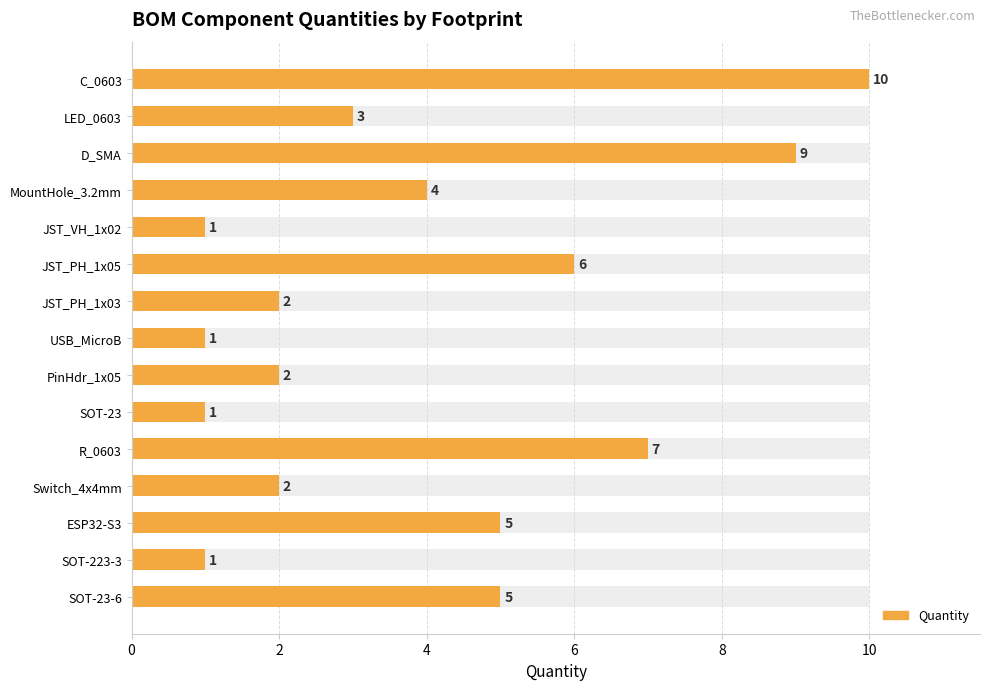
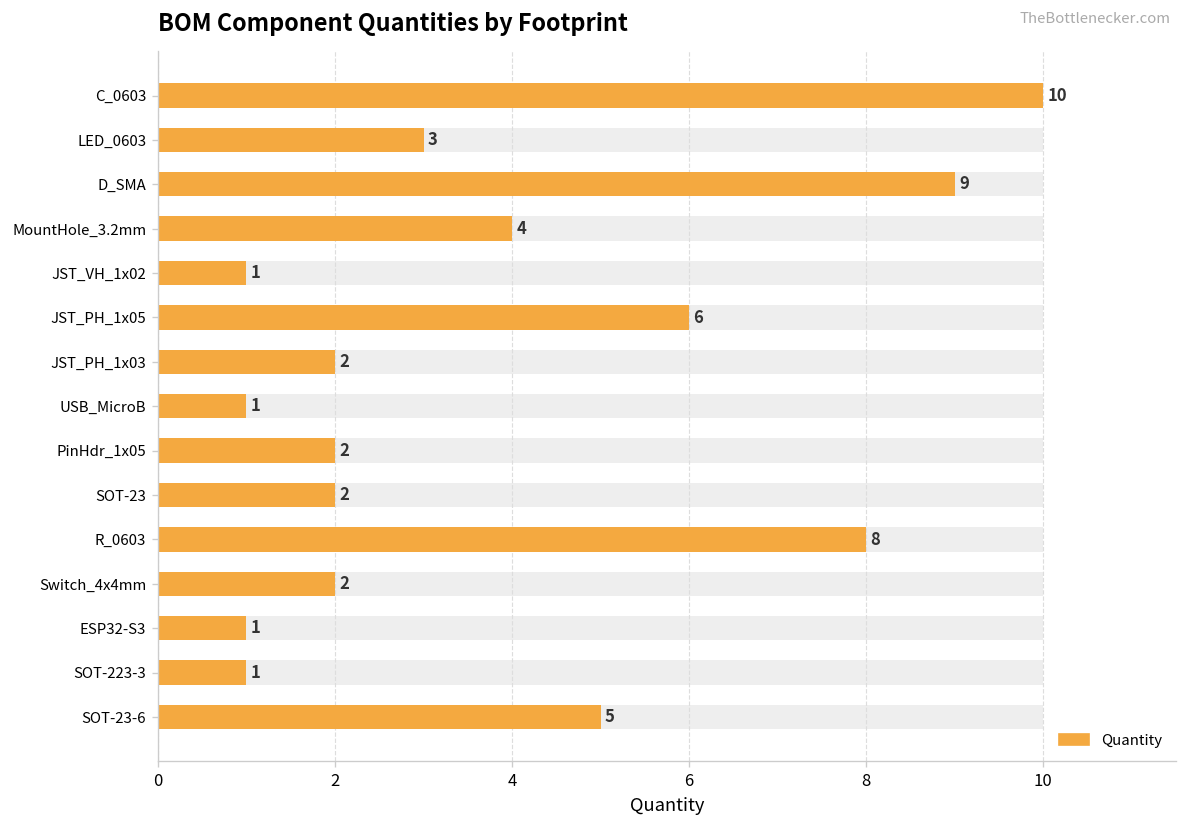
  {
    "Quantity": {
      "C_0603": 10,
-     "SOT-23": 1,
-     "R_0603": 7,
-     "ESP32-S3": 5
+     "SOT-23": 2,
+     "R_0603": 8,
+     "ESP32-S3": 1
    }
  }
